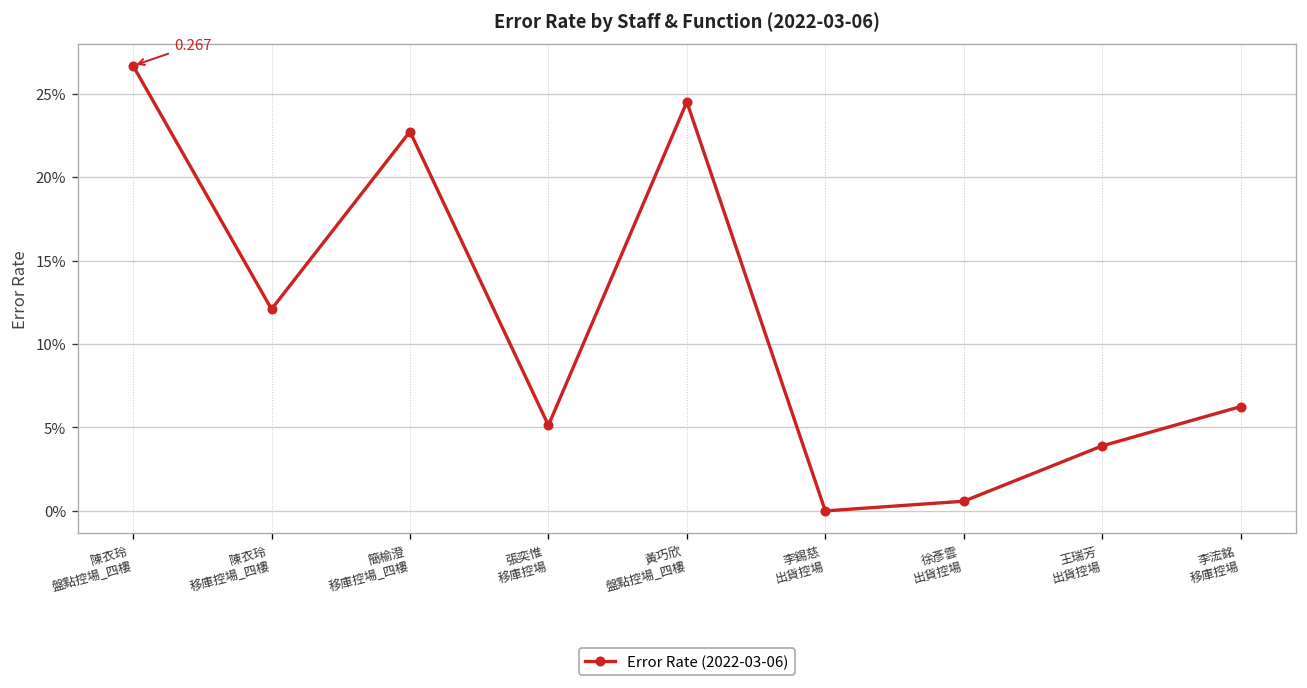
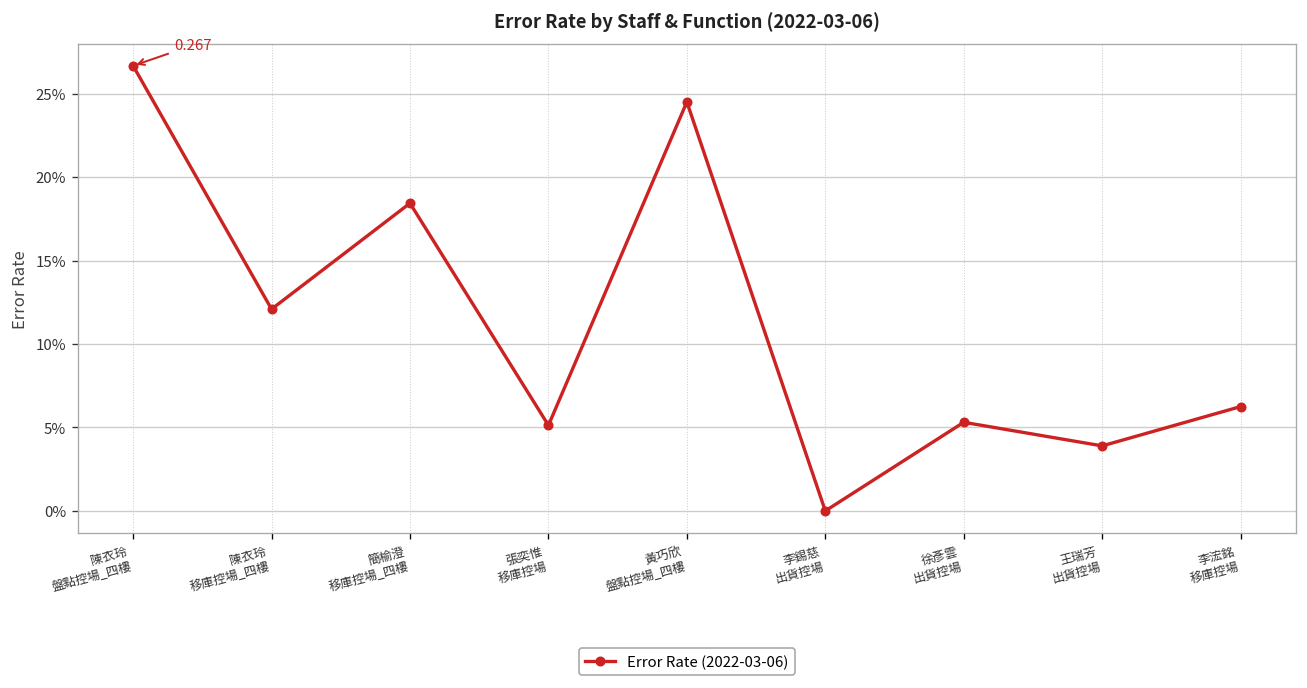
  {
    "陳衣玲 移庫控場_四樓": "12.1%",
-   "簡榆澄 移庫控場_四樓": "22.7%",
+   "簡榆澄 移庫控場_四樓": "18.4%",
    "張奕惟 移庫控場": "5.1%",
    "黃巧欣 盤點控場_四樓": "24.5%",
    "李錫慈 出貨控場": "0.0%",
-   "徐彥雲 出貨控場": "0.6%",
+   "徐彥雲 出貨控場": "5.3%",
    "王瑞芳 出貨控場": "3.9%",
    "李浤銘 移庫控場": "6.3%"
  }
